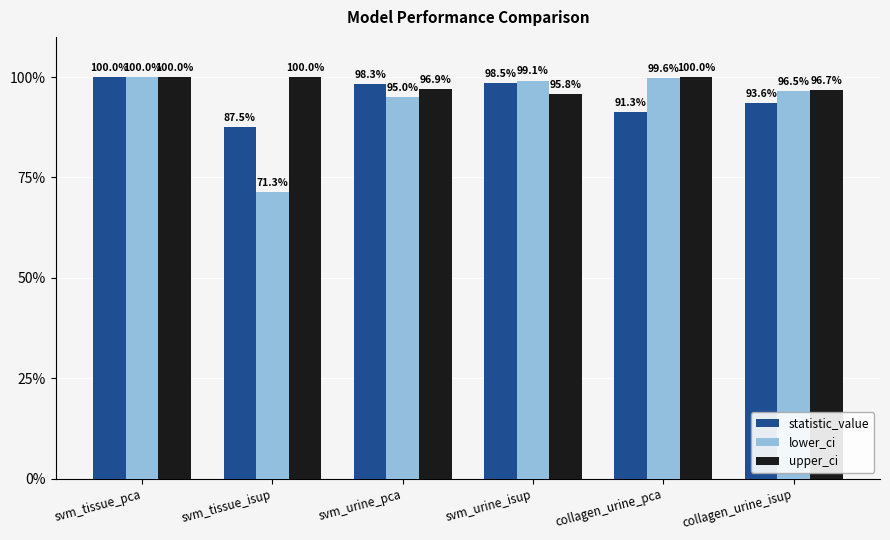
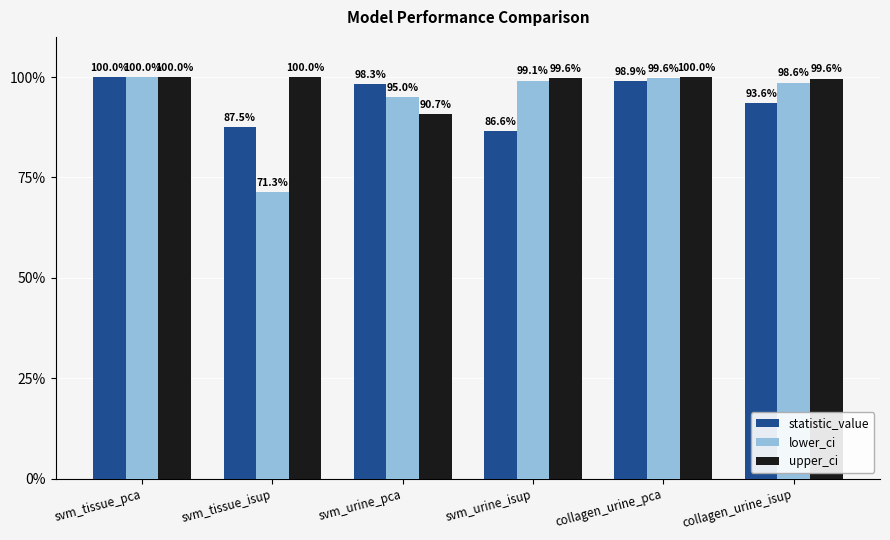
  {
    "statistic_value": {
      "svm_tissue_isup": "87.5%",
      "svm_urine_pca": "98.3%",
-     "svm_urine_isup": "98.5%",
-     "collagen_urine_pca": "91.3%",
+     "svm_urine_isup": "86.6%",
+     "collagen_urine_pca": "98.9%",
      "collagen_urine_isup": "93.6%"
    },
    "lower_ci": {
      "svm_tissue_isup": "71.3%",
      "svm_urine_pca": "95.0%",
      "svm_urine_isup": "99.1%",
      "collagen_urine_pca": "99.6%",
-     "collagen_urine_isup": "96.5%"
+     "collagen_urine_isup": "98.6%"
    },
    "upper_ci": {
      "svm_tissue_pca": "100.0%",
      "svm_tissue_isup": "100.0%",
-     "svm_urine_pca": "96.9%",
-     "svm_urine_isup": "95.8%",
+     "svm_urine_pca": "90.7%",
+     "svm_urine_isup": "99.6%",
      "collagen_urine_pca": "100.0%",
-     "collagen_urine_isup": "96.7%"
+     "collagen_urine_isup": "99.6%"
    }
  }
